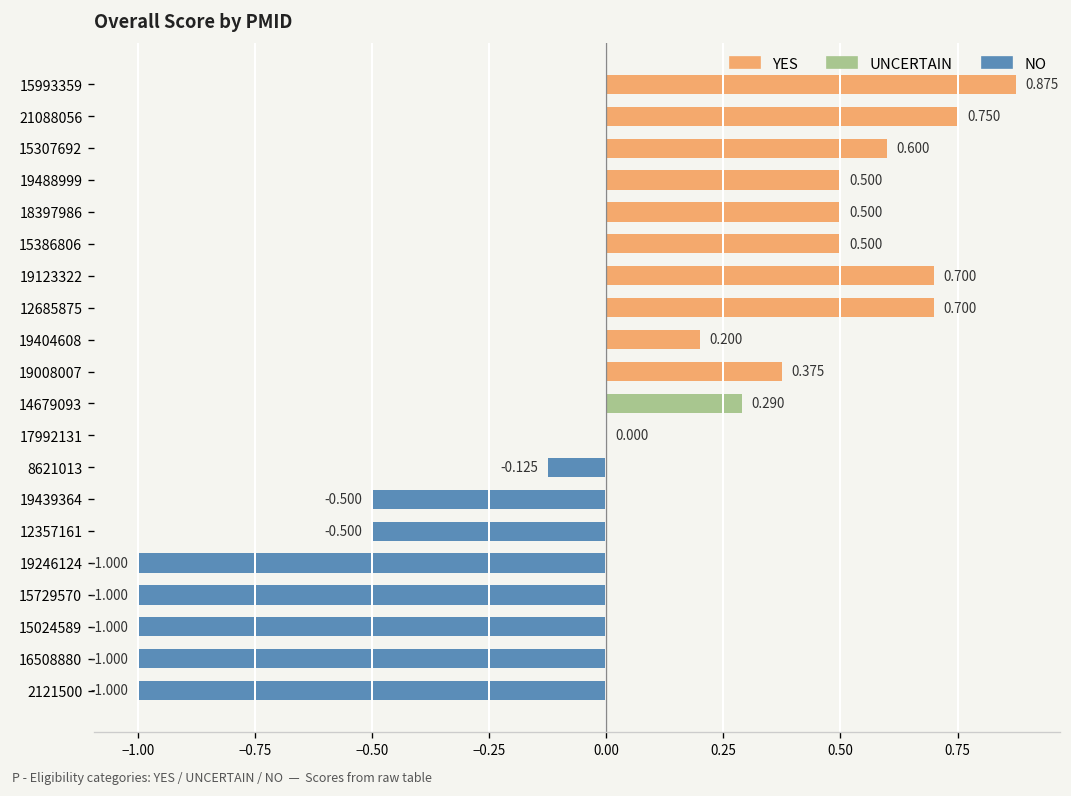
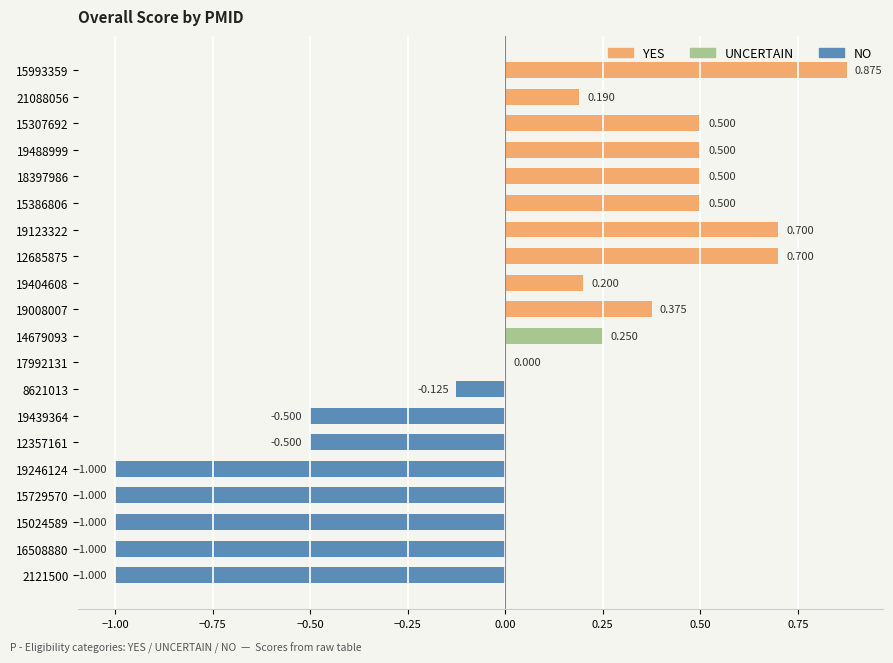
  {
    "15993359": 0.875,
-   "21088056": 0.750,
-   "15307692": 0.600,
+   "21088056": 0.190,
+   "15307692": 0.500,
    "19488999": 0.500,
    "18397986": 0.500,
    "15386806": 0.500,
    "19123322": 0.700,
    "12685875": 0.700,
    "19404608": 0.200,
    "19008007": 0.375,
-   "14679093": 0.290,
+   "14679093": 0.250,
    "17992131": 0.000,
    "8621013": -0.125,
    "19439364": -0.500,
    "12357161": -0.500,
    "19246124": -1.000,
    "15729570": -1.000,
    "15024589": -1.000,
    "16508880": -1.000,
    "2121500": -1.000
  }
